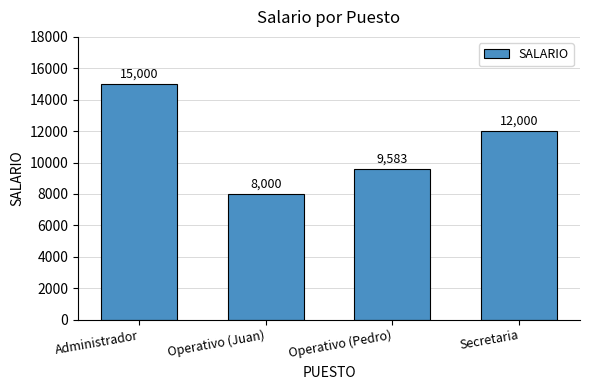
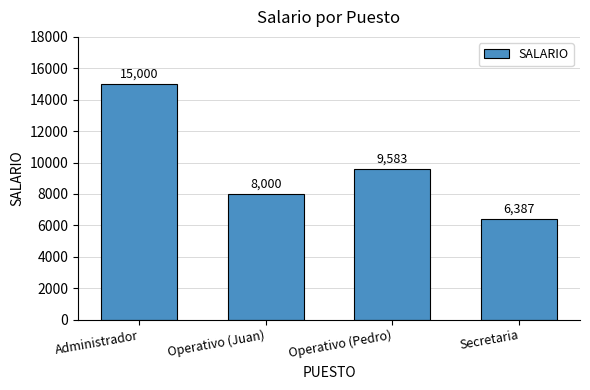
  {
    "Administrador": "15,000",
    "Operativo (Juan)": "8,000",
    "Operativo (Pedro)": "9,583",
-   "Secretaria": "12,000"
+   "Secretaria": "6,387"
  }
